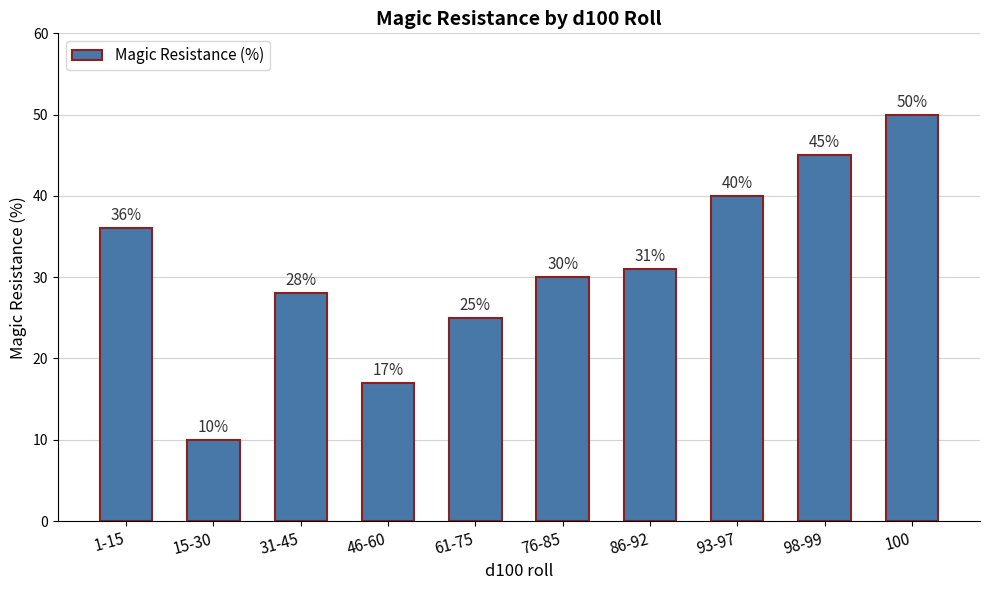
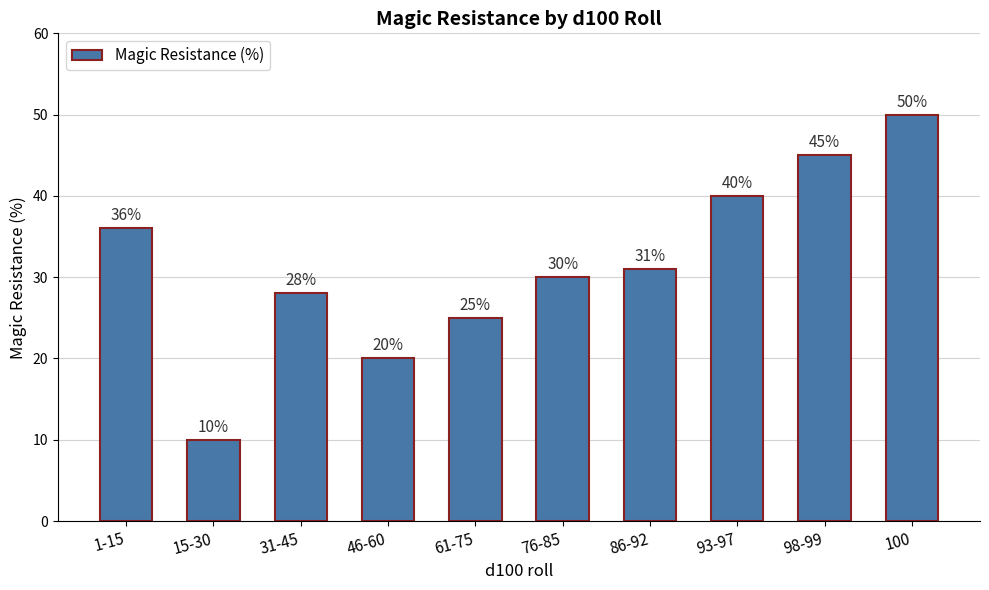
  {
    "1-15": "36%",
    "15-30": "10%",
    "31-45": "28%",
-   "46-60": "17%",
+   "46-60": "20%",
    "61-75": "25%",
    "76-85": "30%",
    "86-92": "31%",
    "93-97": "40%",
    "98-99": "45%",
    "100": "50%"
  }
